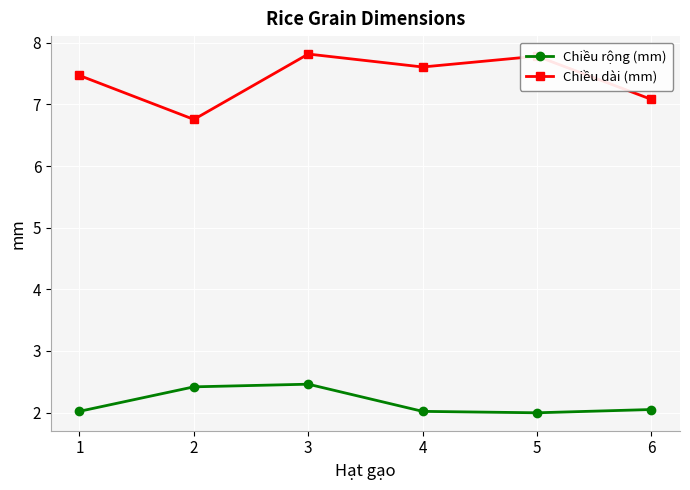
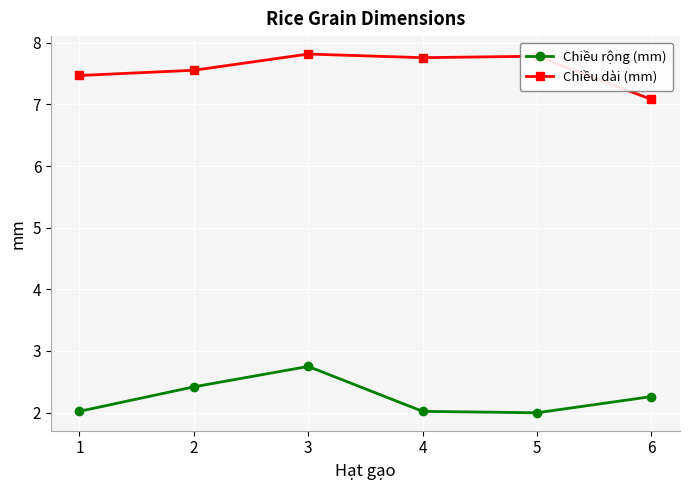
  {
    "Chiều rộng (mm)": {
      "1": 2.0,
      "2": 2.4,
-     "3": 2.5,
+     "3": 2.7,
      "4": 2.0,
      "5": 2.0,
-     "6": 2.1
+     "6": 2.3
    },
    "Chiều dài (mm)": {
      "1": 7.5,
-     "2": 6.8,
+     "2": 7.6,
      "3": 7.8,
-     "4": 7.6,
+     "4": 7.8,
      "6": 7.1
    }
  }
